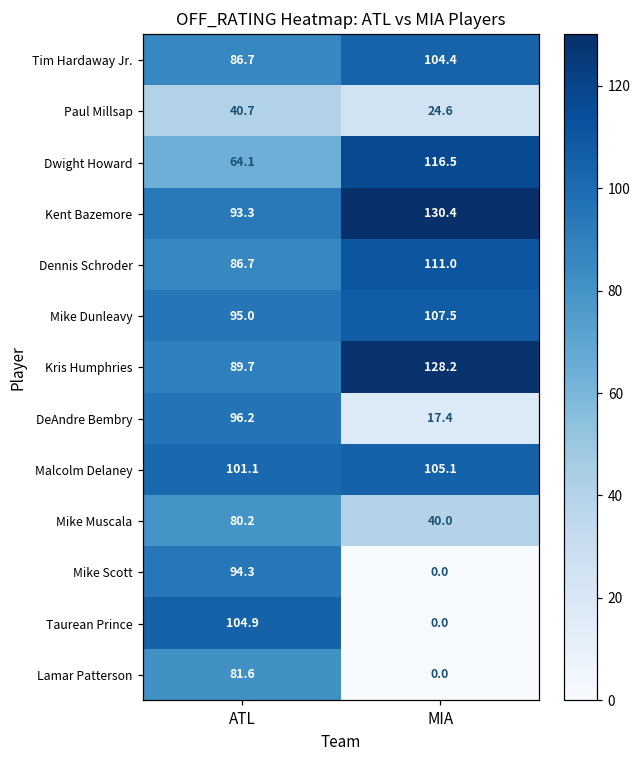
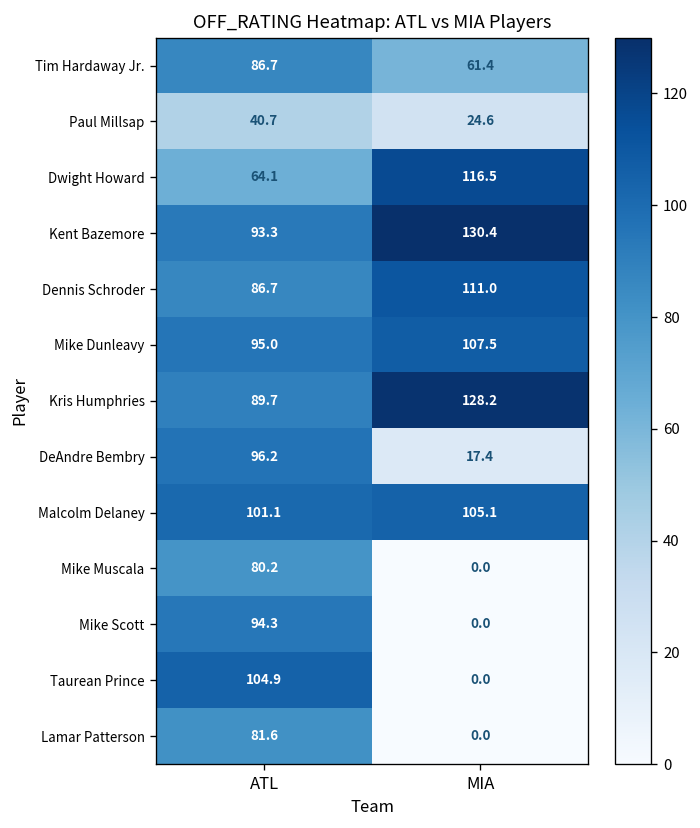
  {
    "Tim Hardaway Jr.": {
      "ATL": 86.7,
-     "MIA": 104.4
+     "MIA": 61.4
    },
    "Paul Millsap": {
      "ATL": 40.7,
      "MIA": 24.6
    },
    "Dwight Howard": {
      "ATL": 64.1,
      "MIA": 116.5
    },
    "Kent Bazemore": {
      "ATL": 93.3,
      "MIA": 130.4
    },
    "Dennis Schroder": {
      "ATL": 86.7,
      "MIA": 111.0
    },
    "Mike Dunleavy": {
      "ATL": 95.0,
      "MIA": 107.5
    },
    "Kris Humphries": {
      "ATL": 89.7,
      "MIA": 128.2
    },
    "DeAndre Bembry": {
      "ATL": 96.2,
      "MIA": 17.4
    },
    "Malcolm Delaney": {
      "ATL": 101.1,
      "MIA": 105.1
    },
    "Mike Muscala": {
      "ATL": 80.2,
-     "MIA": 40.0
+     "MIA": 0.0
    },
    "Mike Scott": {
      "ATL": 94.3,
      "MIA": 0.0
    },
    "Taurean Prince": {
      "ATL": 104.9,
      "MIA": 0.0
    },
    "Lamar Patterson": {
      "ATL": 81.6,
      "MIA": 0.0
    }
  }
